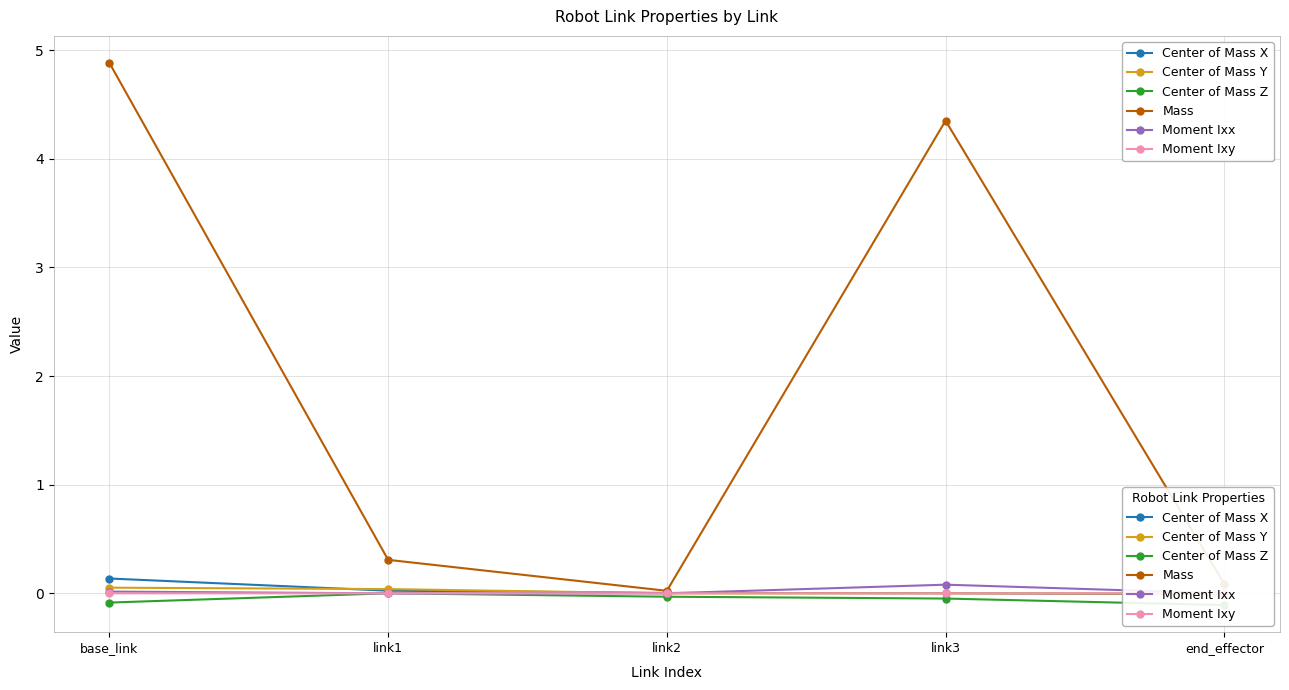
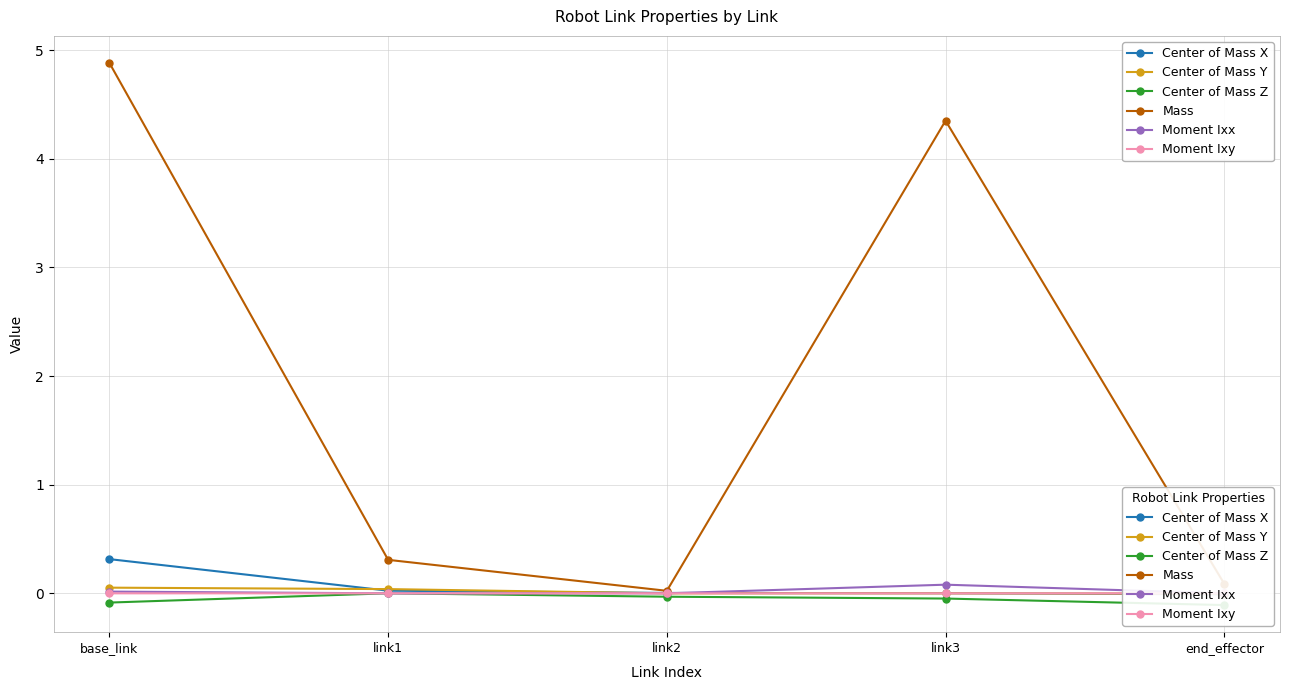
  {
    "Center of Mass X": {
-     "base_link": 0.14
+     "base_link": 0.31
    },
    "Center of Mass Y": {
      "base_link": 0.05
    },
    "Center of Mass Z": {
      "base_link": -0.09,
      "link2": -0.03,
      "link3": -0.05
    },
    "Mass": {
      "base_link": 4.88,
      "link1": 0.31,
      "link3": 4.35
    },
    "Moment Ixx": {
      "link3": 0.08
    }
  }
